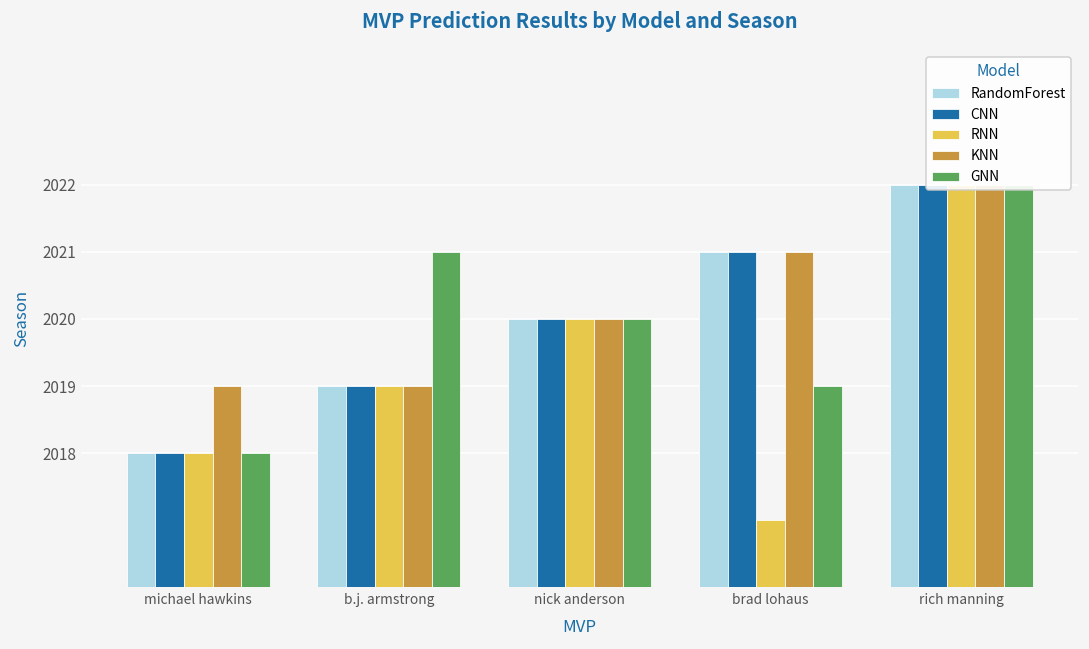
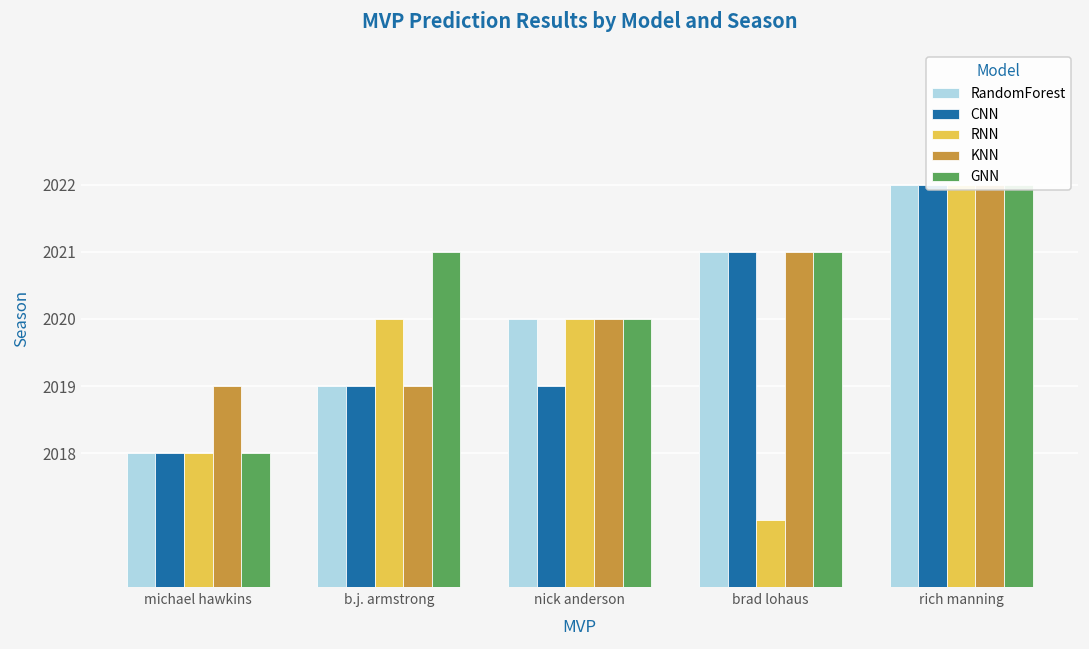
  {
    "RandomForest": {
      "michael hawkins": 2018,
      "b.j. armstrong": 2019,
      "nick anderson": 2020,
      "brad lohaus": 2021,
      "rich manning": 2022
    },
    "CNN": {
      "michael hawkins": 2018,
      "b.j. armstrong": 2019,
-     "nick anderson": 2020,
+     "nick anderson": 2019,
      "brad lohaus": 2021
    },
    "RNN": {
      "michael hawkins": 2018,
-     "b.j. armstrong": 2019,
+     "b.j. armstrong": 2020,
      "nick anderson": 2020,
      "brad lohaus": 2017
    },
    "KNN": {
      "michael hawkins": 2019,
      "b.j. armstrong": 2019,
      "nick anderson": 2020,
      "brad lohaus": 2021
    },
    "GNN": {
      "michael hawkins": 2018,
      "b.j. armstrong": 2021,
      "nick anderson": 2020,
-     "brad lohaus": 2019
+     "brad lohaus": 2021
    }
  }
